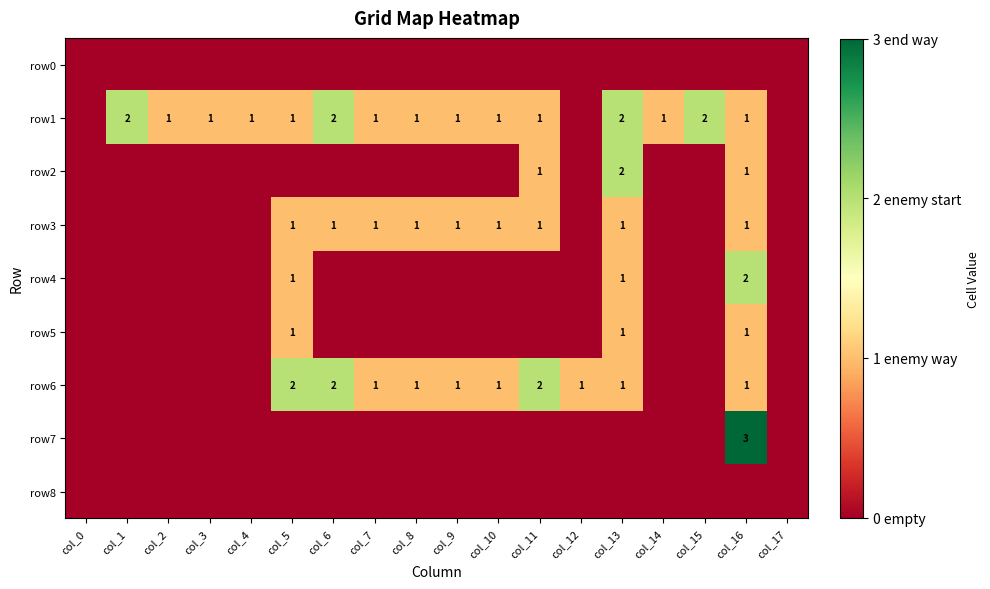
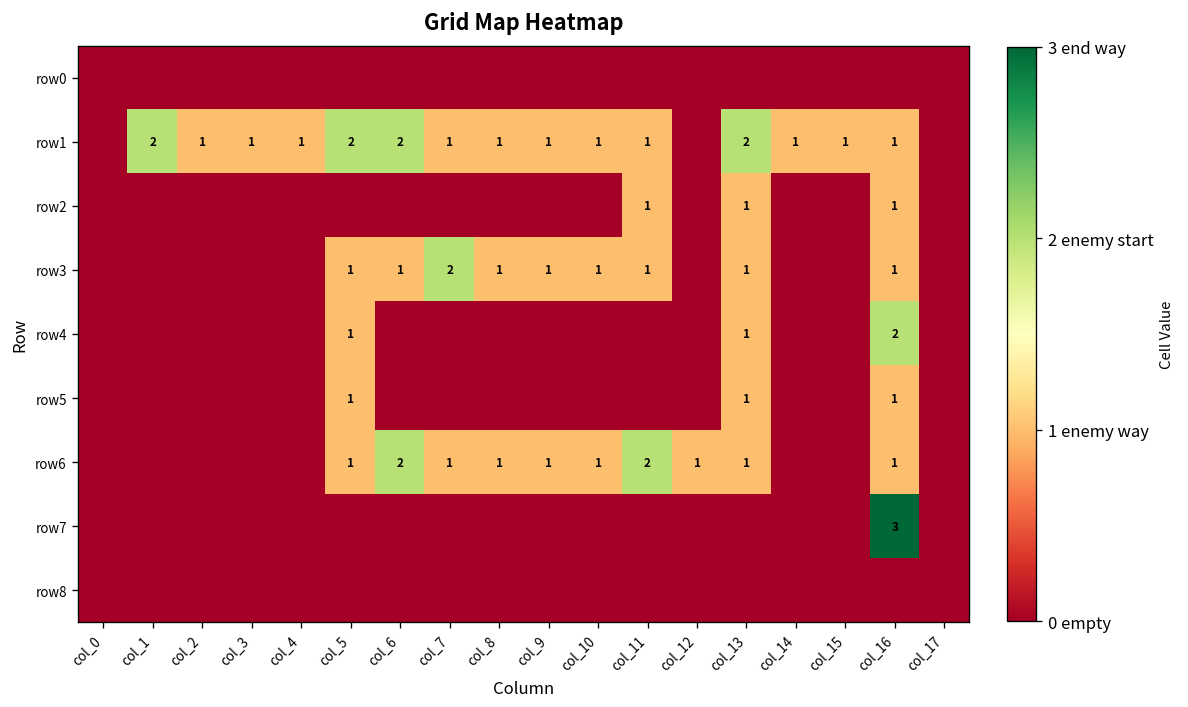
  {
    "row1": {
      "col_1": 2,
      "col_2": 1,
      "col_3": 1,
      "col_4": 1,
-     "col_5": 1,
+     "col_5": 2,
      "col_6": 2,
      "col_7": 1,
      "col_8": 1,
      "col_9": 1,
      "col_10": 1,
      "col_11": 1,
      "col_13": 2,
      "col_14": 1,
-     "col_15": 2,
+     "col_15": 1,
      "col_16": 1
    },
    "row2": {
      "col_11": 1,
-     "col_13": 2,
+     "col_13": 1,
      "col_16": 1
    },
    "row3": {
      "col_5": 1,
      "col_6": 1,
-     "col_7": 1,
+     "col_7": 2,
      "col_8": 1,
      "col_9": 1,
      "col_10": 1,
      "col_11": 1,
      "col_13": 1,
      "col_16": 1
    },
    "row4": {
      "col_5": 1,
      "col_13": 1,
      "col_16": 2
    },
    "row5": {
      "col_5": 1,
      "col_13": 1,
      "col_16": 1
    },
    "row6": {
-     "col_5": 2,
+     "col_5": 1,
      "col_6": 2,
      "col_7": 1,
      "col_8": 1,
      "col_9": 1,
      "col_10": 1,
      "col_11": 2,
      "col_12": 1,
      "col_13": 1,
      "col_16": 1
    },
    "row7": {
      "col_16": 3
    }
  }
